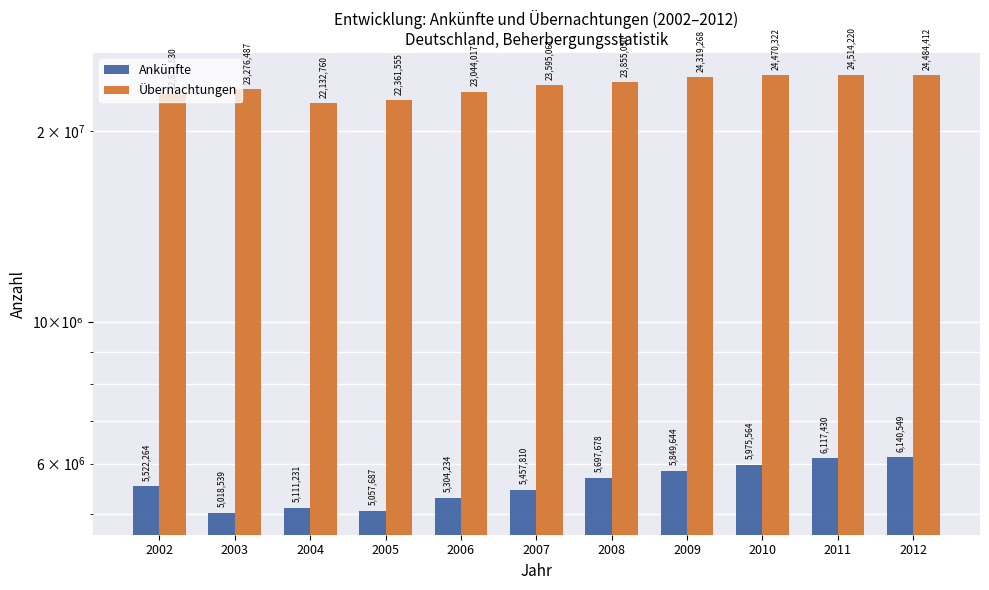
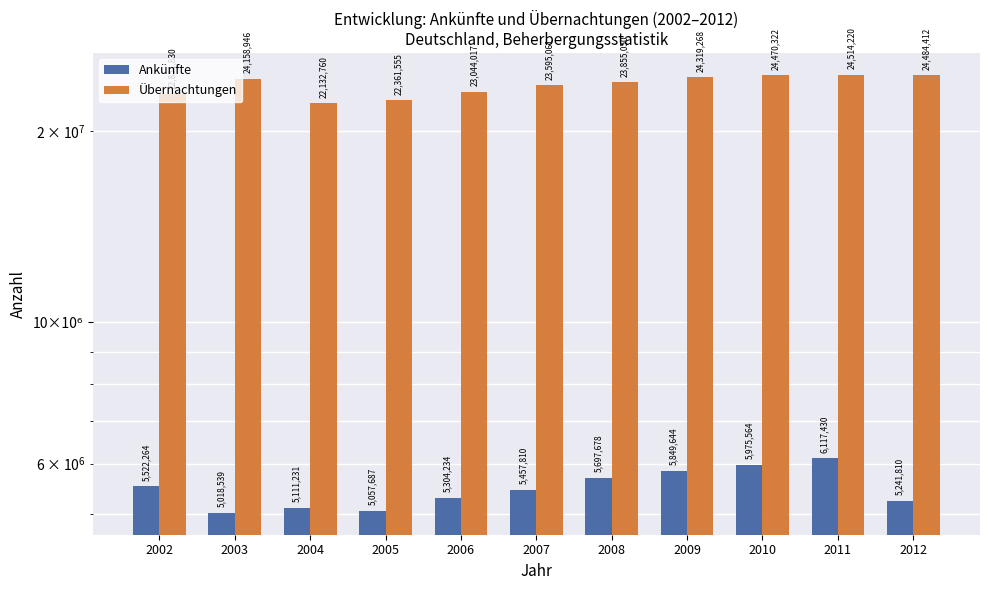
  {
    "Ankünfte": {
      "2002": "5,522,264",
      "2003": "5,018,539",
      "2004": "5,111,231",
      "2005": "5,057,687",
      "2006": "5,304,234",
      "2007": "5,457,810",
      "2008": "5,697,678",
      "2009": "5,849,644",
      "2010": "5,975,564",
      "2011": "6,117,430",
-     "2012": "6,140,549"
+     "2012": "5,241,810"
    },
    "Übernachtungen": {
-     "2003": "23,276,487",
+     "2003": "24,158,946",
      "2004": "22,132,760",
      "2005": "22,361,555",
      "2006": "23,044,017",
      "2007": "23,595,061",
      "2008": "23,855,050",
      "2009": "24,319,268",
      "2010": "24,470,322",
      "2011": "24,514,220",
      "2012": "24,484,412"
    }
  }
